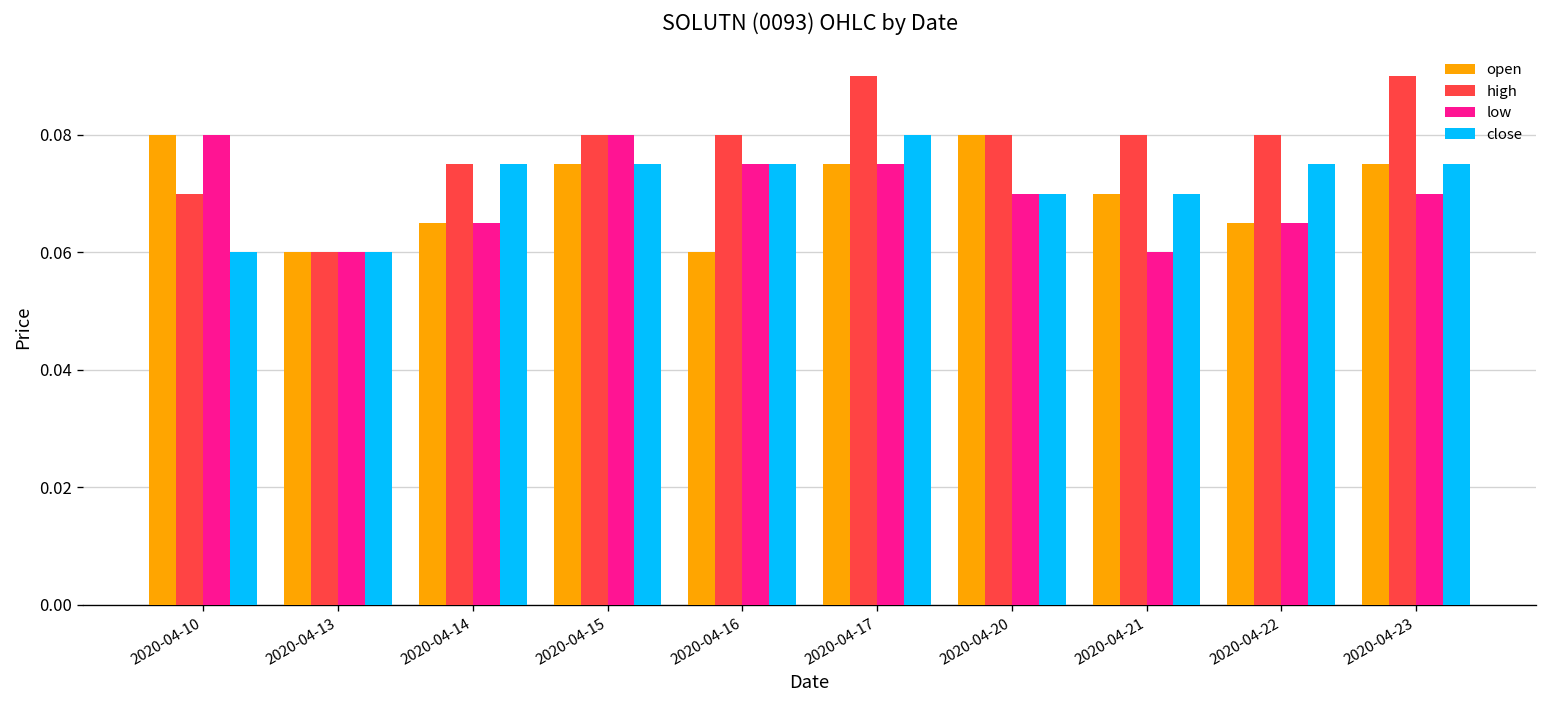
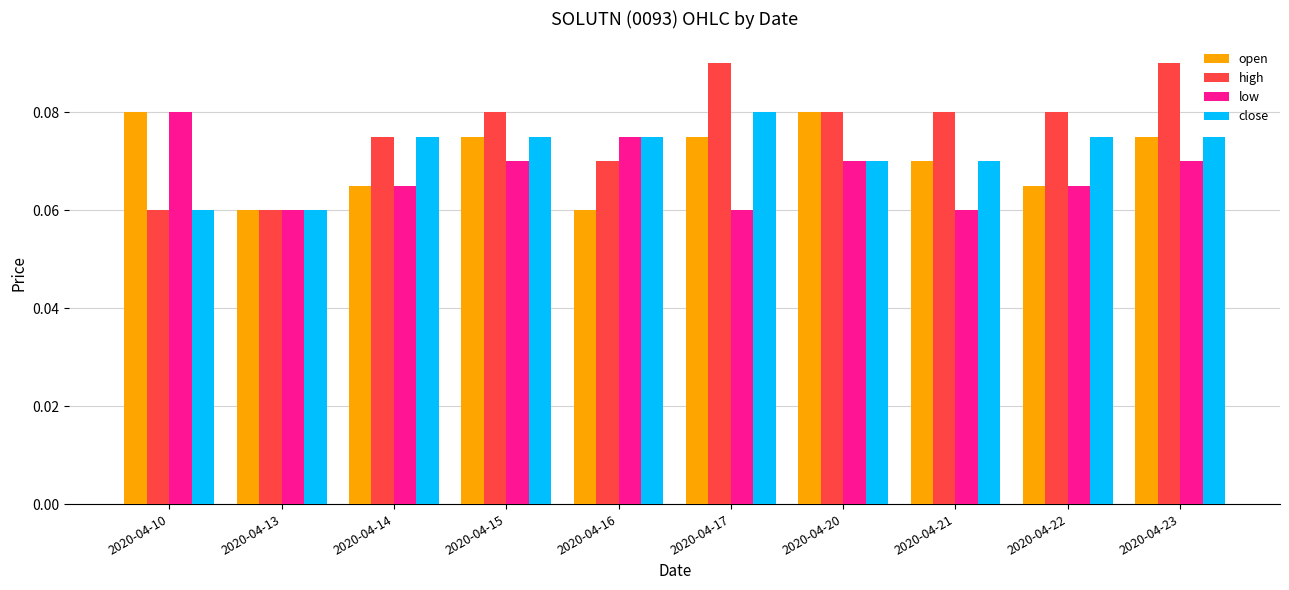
  {
    "open": {
      "2020-04-10": 0.080,
      "2020-04-13": 0.060,
      "2020-04-14": 0.065,
      "2020-04-15": 0.075,
      "2020-04-16": 0.060,
      "2020-04-17": 0.075,
      "2020-04-20": 0.080,
      "2020-04-21": 0.070,
      "2020-04-22": 0.065,
      "2020-04-23": 0.075
    },
    "high": {
-     "2020-04-10": 0.07,
+     "2020-04-10": 0.06,
      "2020-04-13": 0.06,
      "2020-04-14": 0.075,
      "2020-04-15": 0.08,
-     "2020-04-16": 0.08,
+     "2020-04-16": 0.07,
      "2020-04-17": 0.09,
      "2020-04-20": 0.08,
      "2020-04-21": 0.08,
      "2020-04-22": 0.08,
      "2020-04-23": 0.09
    },
    "low": {
      "2020-04-10": 0.080,
      "2020-04-13": 0.060,
      "2020-04-14": 0.065,
-     "2020-04-15": 0.08,
+     "2020-04-15": 0.07,
      "2020-04-16": 0.075,
-     "2020-04-17": 0.075,
+     "2020-04-17": 0.060,
      "2020-04-20": 0.070,
      "2020-04-21": 0.060,
      "2020-04-22": 0.065,
      "2020-04-23": 0.070
    },
    "close": {
      "2020-04-10": 0.060,
      "2020-04-13": 0.060,
      "2020-04-14": 0.075,
      "2020-04-15": 0.075,
      "2020-04-16": 0.075,
      "2020-04-17": 0.080,
      "2020-04-20": 0.070,
      "2020-04-21": 0.070,
      "2020-04-22": 0.075,
      "2020-04-23": 0.075
    }
  }
